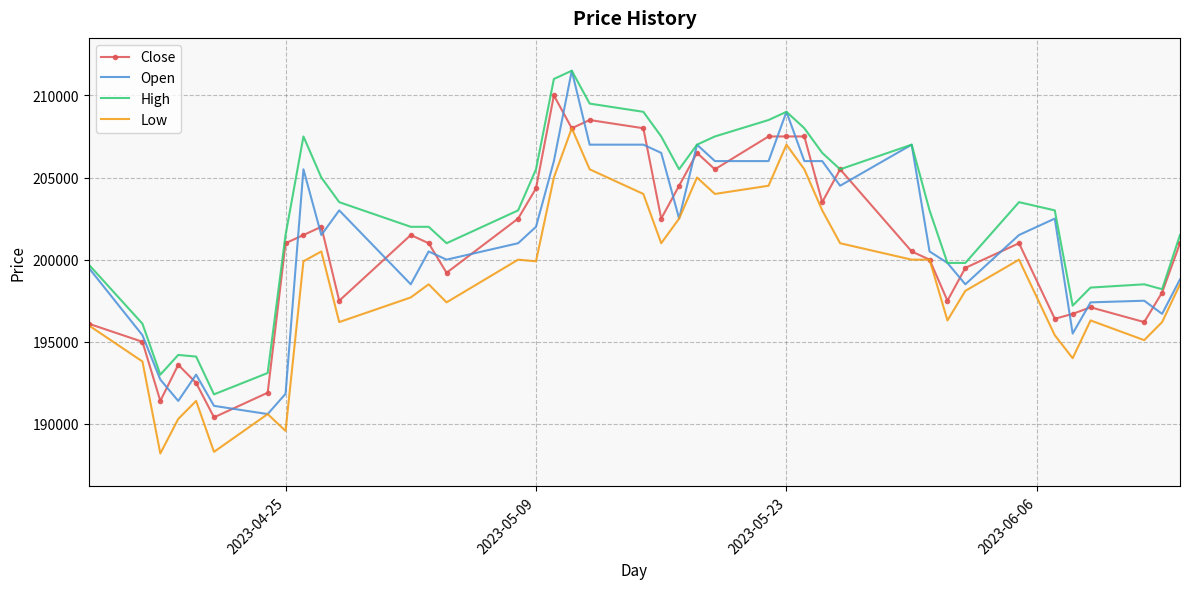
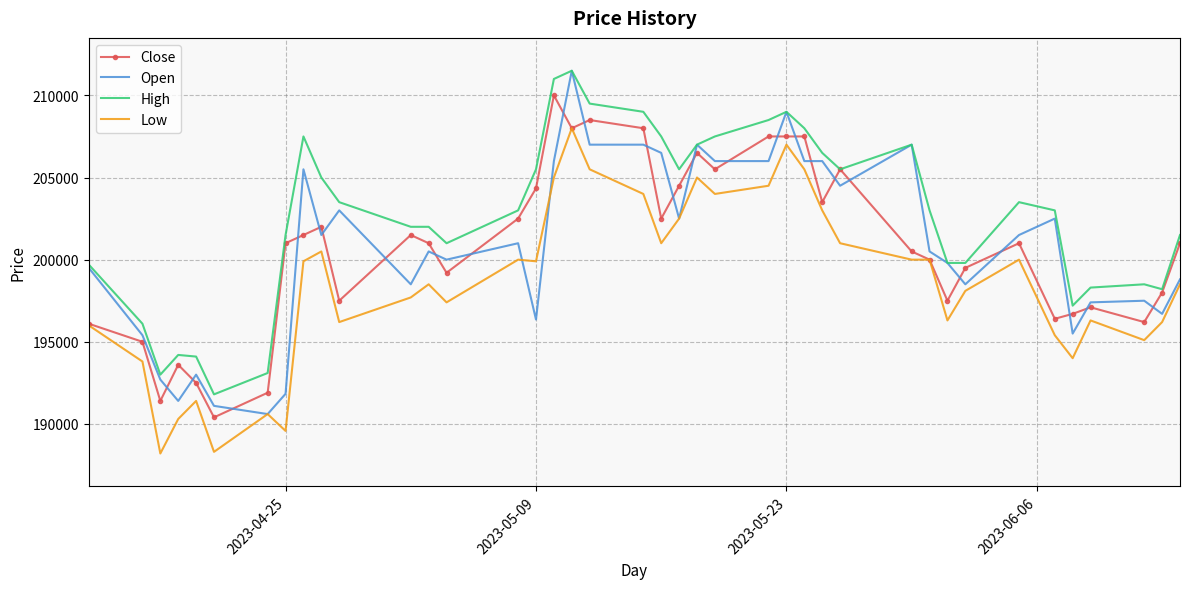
  {
    "Close": {
      "2023-04-25": 201000,
      "2023-05-09": 204300,
      "2023-05-23": 207500
    },
    "Open": {
      "2023-04-25": 191800,
-     "2023-05-09": 202000
+     "2023-05-09": 196400
    },
    "High": {
      "2023-04-25": 201500,
      "2023-05-09": 205500
    },
    "Low": {
      "2023-04-25": 189600,
      "2023-05-09": 199900,
      "2023-05-23": 207000
    }
  }
